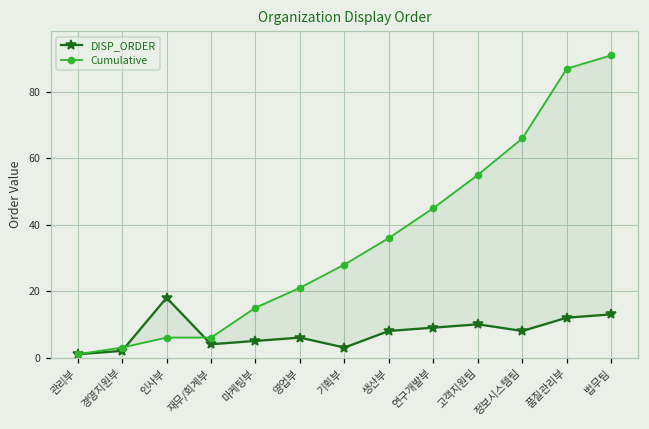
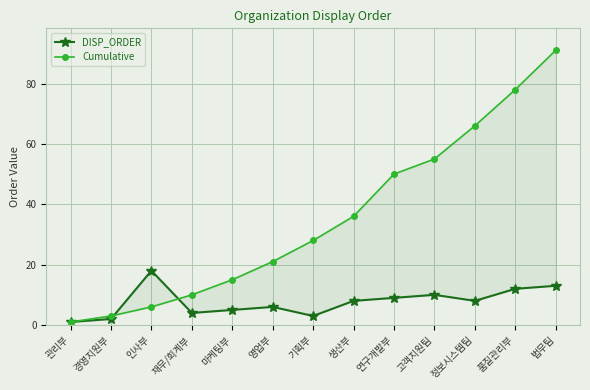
  {
    "Cumulative": {
      "인사부": 6,
-     "재무/회계부": 6,
-     "연구개발부": 45,
-     "품질관리부": 87
+     "재무/회계부": 10,
+     "연구개발부": 50,
+     "품질관리부": 78
    }
  }
